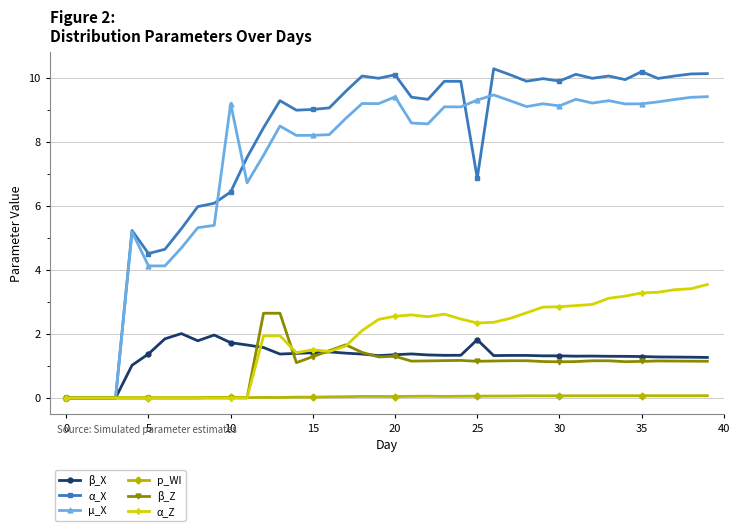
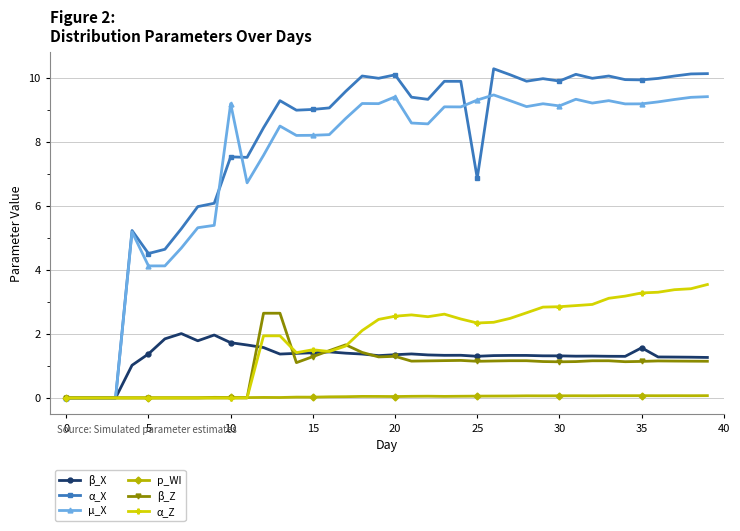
  {
    "β_X": {
      "5": 1.4,
      "10": 1.7,
      "15": 1.4,
-     "25": 1.8,
+     "25": 1.3,
      "30": 1.3,
-     "35": 1.3
+     "35": 1.6
    },
    "α_X": {
      "5": 4.5,
-     "10": 6.4,
+     "10": 7.5,
      "15": 9.0,
      "20": 10.1,
      "25": 6.9,
      "30": 9.9,
-     "35": 10.2
+     "35": 9.9
    },
    "µ_X": {
      "5": 4.1,
      "10": 9.2,
      "15": 8.2,
      "20": 9.4,
      "25": 9.3,
      "30": 9.1,
      "35": 9.2
    }
  }
